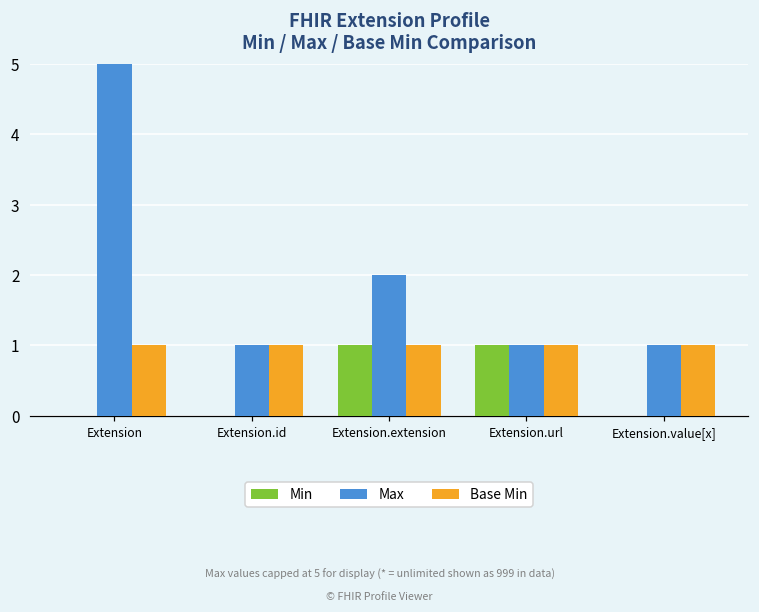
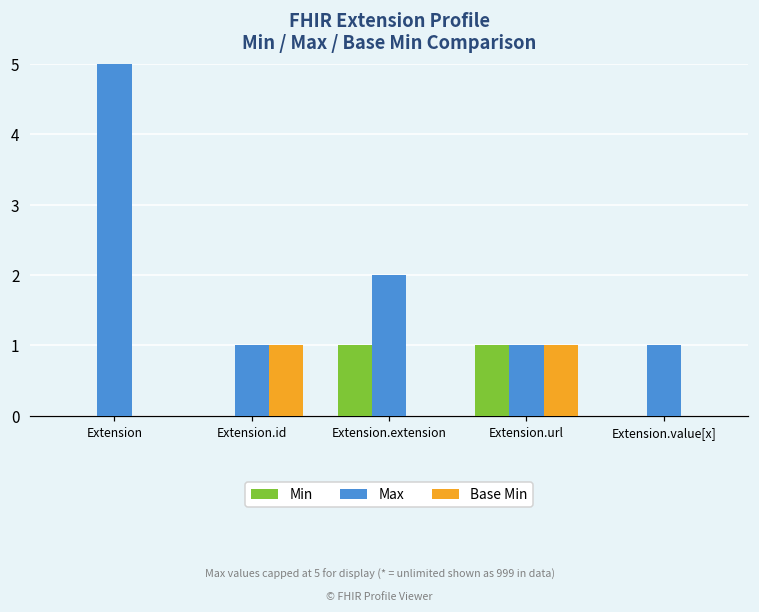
  {
    "Min": {
      "Extension": 0,
      "Extension.id": 0,
      "Extension.extension": 1,
      "Extension.url": 1,
      "Extension.value[x]": 0
    },
    "Max": {
      "Extension.id": 1,
      "Extension.extension": 2,
      "Extension.url": 1,
      "Extension.value[x]": 1
    },
    "Base Min": {
-     "Extension": 1,
+     "Extension": 0,
      "Extension.id": 1,
-     "Extension.extension": 1,
+     "Extension.extension": 0,
      "Extension.url": 1,
-     "Extension.value[x]": 1
+     "Extension.value[x]": 0
    }
  }
